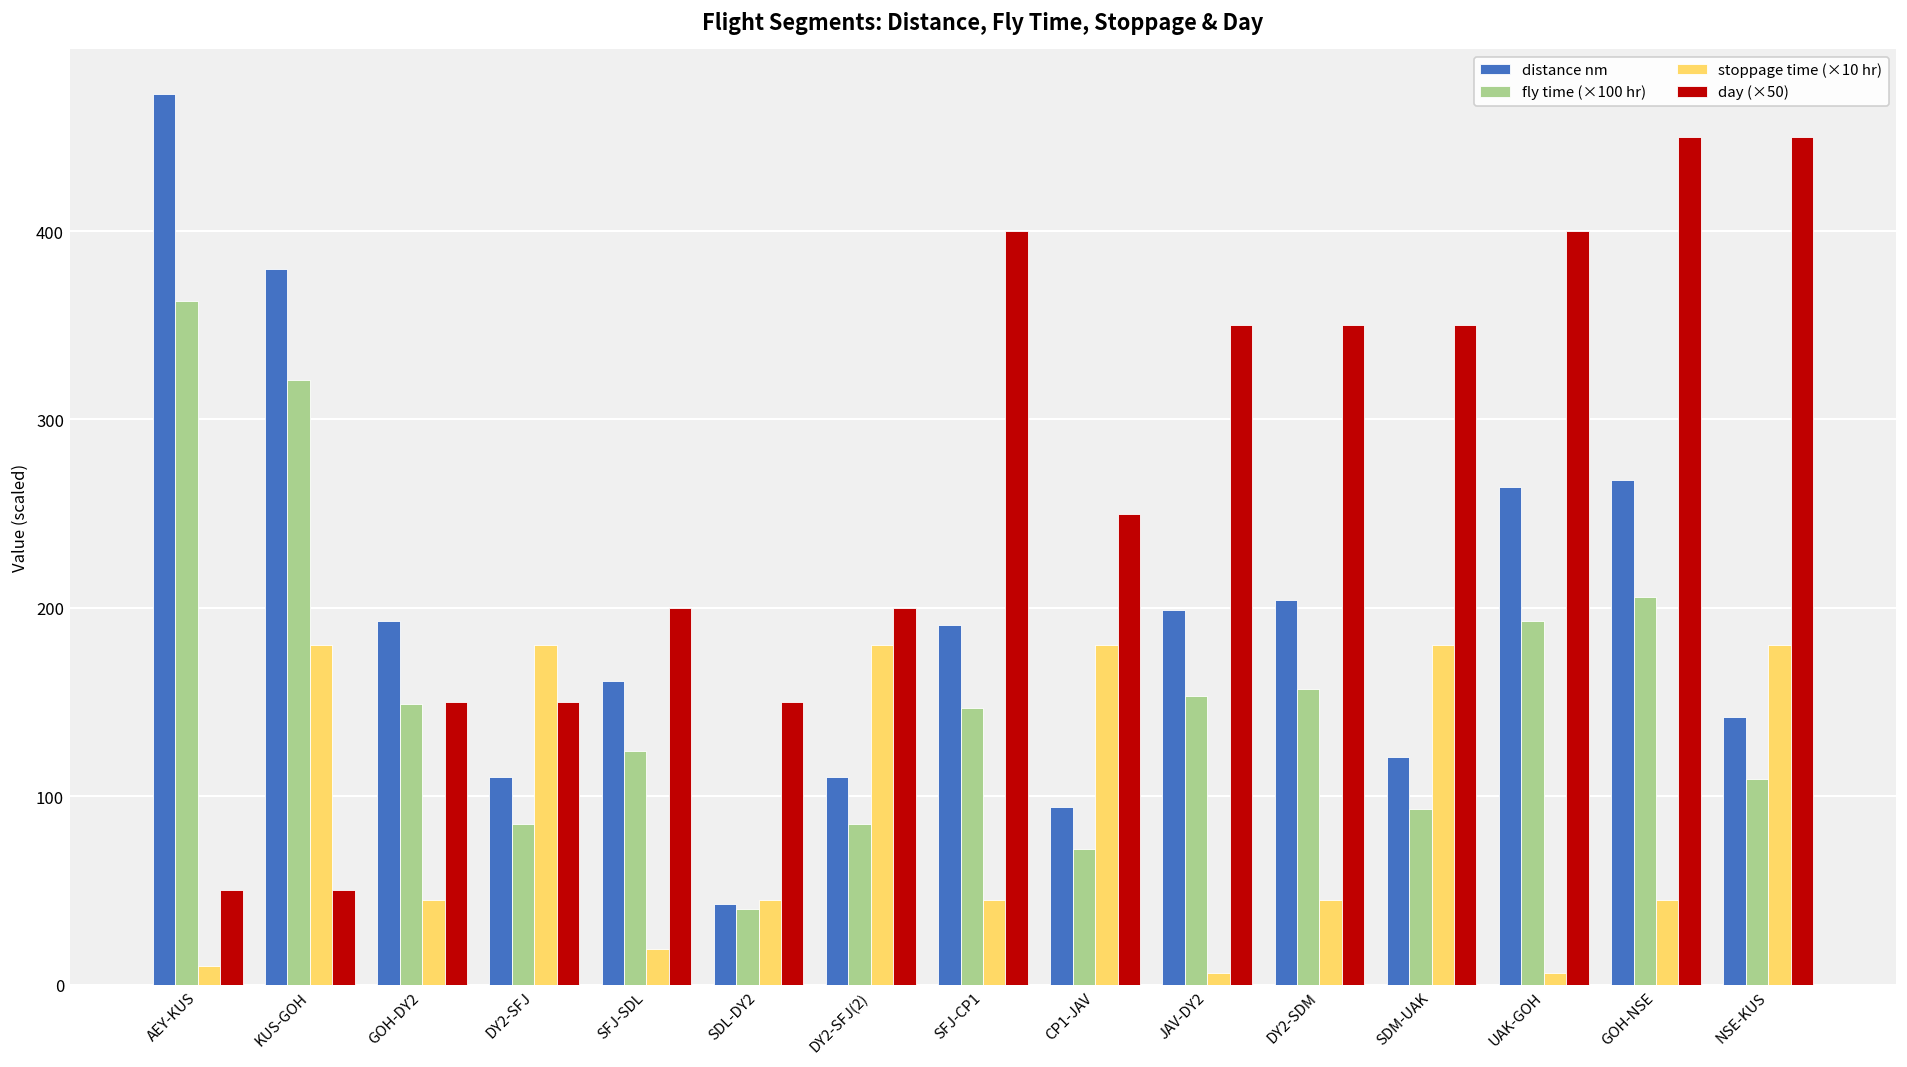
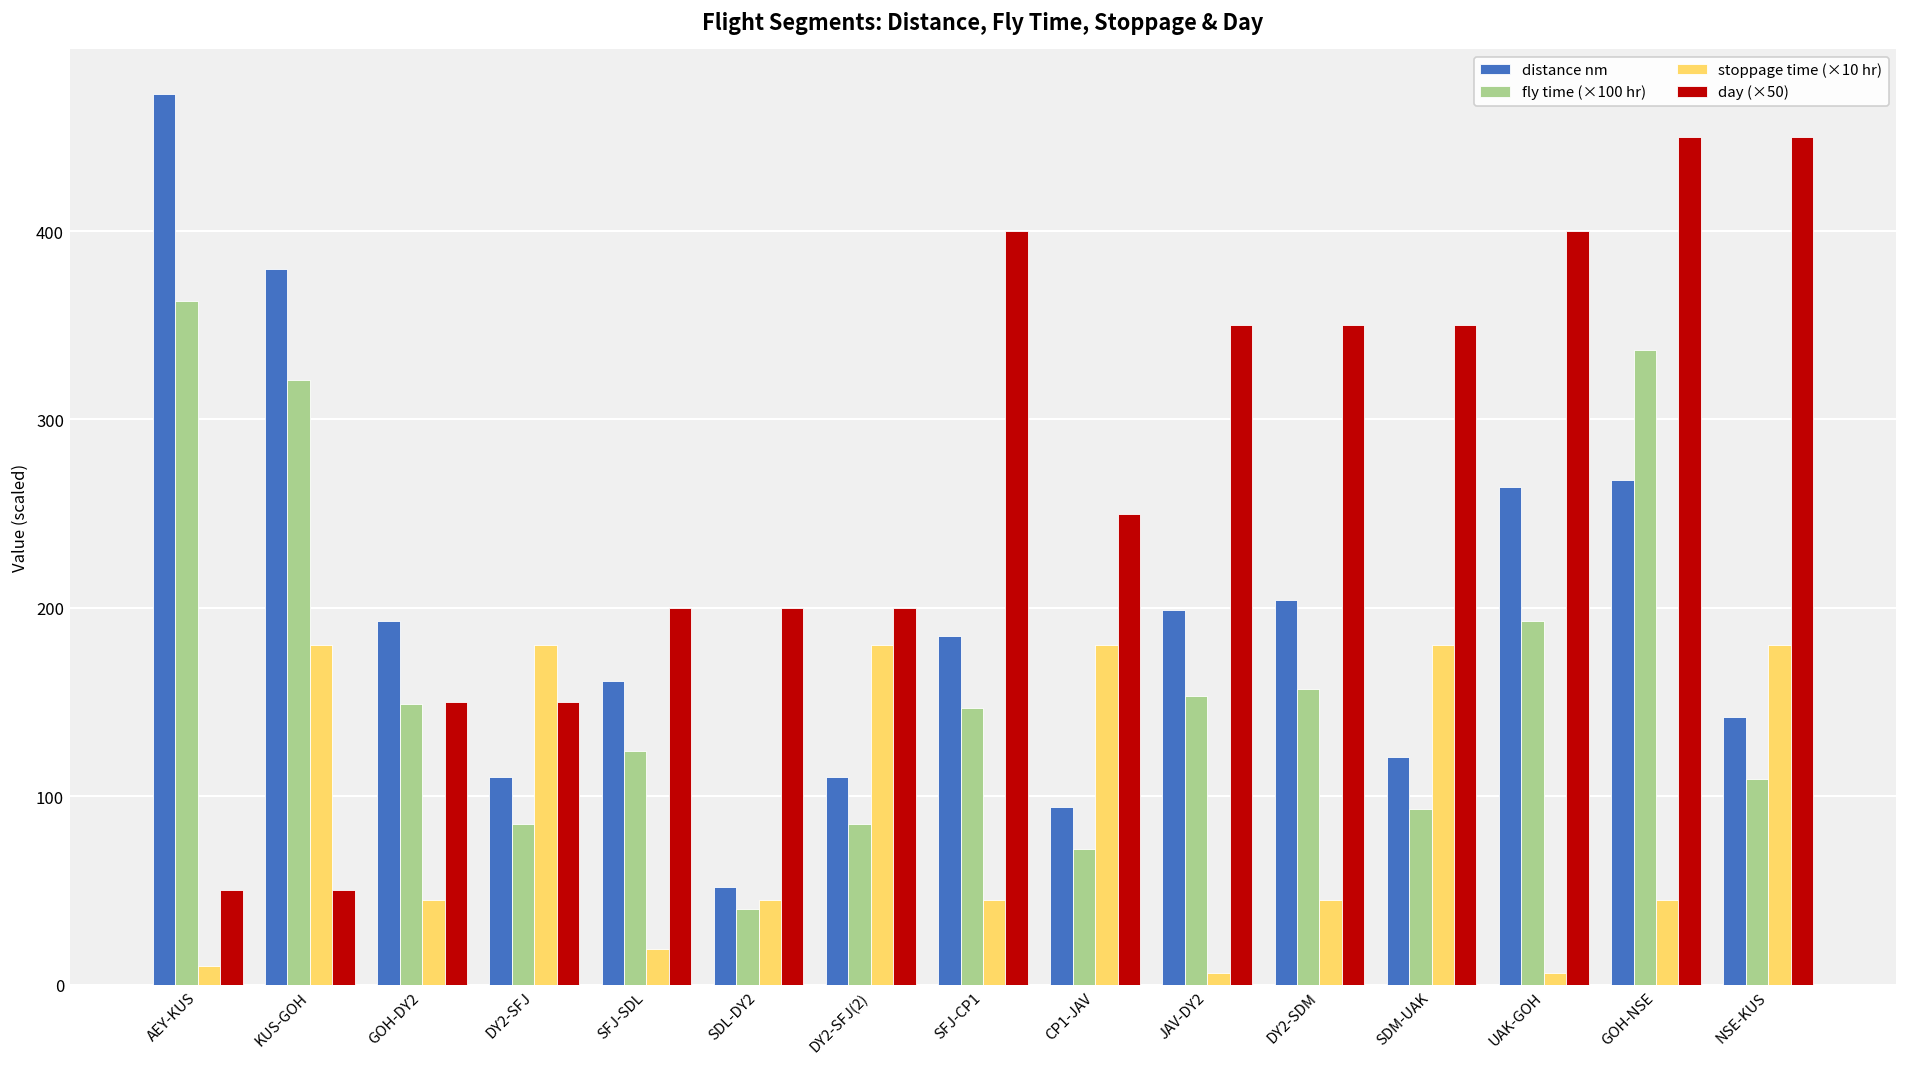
  {
    "distance nm": {
      "AEY-KUS": 473,
      "KUS-GOH": 380,
      "GOH-DY2": 193,
      "DY2-SFJ": 110,
      "SFJ-SDL": 161,
-     "SDL-DY2": 43,
+     "SDL-DY2": 52,
      "DY2-SFJ(2)": 110,
-     "SFJ-CP1": 191,
+     "SFJ-CP1": 185,
      "CP1-JAV": 94,
      "JAV-DY2": 199,
      "DY2-SDM": 204,
      "SDM-UAK": 121,
      "UAK-GOH": 264,
      "GOH-NSE": 268,
      "NSE-KUS": 142
    },
    "fly time (×100 hr)": {
      "AEY-KUS": 363,
      "KUS-GOH": 321,
      "GOH-DY2": 149,
      "DY2-SFJ": 85,
      "SFJ-SDL": 124,
      "SDL-DY2": 40,
      "DY2-SFJ(2)": 85,
      "SFJ-CP1": 147,
      "CP1-JAV": 72,
      "JAV-DY2": 153,
      "DY2-SDM": 157,
      "SDM-UAK": 93,
      "UAK-GOH": 193,
-     "GOH-NSE": 206,
+     "GOH-NSE": 337,
      "NSE-KUS": 109
    },
    "stoppage time (×10 hr)": {
      "AEY-KUS": 10,
      "KUS-GOH": 180,
      "GOH-DY2": 45,
      "DY2-SFJ": 180,
      "SFJ-SDL": 19,
      "SDL-DY2": 45,
      "DY2-SFJ(2)": 180,
      "SFJ-CP1": 45,
      "CP1-JAV": 180,
      "JAV-DY2": 6,
      "DY2-SDM": 45,
      "SDM-UAK": 180,
      "UAK-GOH": 6,
      "GOH-NSE": 45,
      "NSE-KUS": 180
    },
    "day (×50)": {
      "AEY-KUS": 50,
      "KUS-GOH": 50,
      "GOH-DY2": 150,
      "DY2-SFJ": 150,
      "SFJ-SDL": 200,
-     "SDL-DY2": 150,
+     "SDL-DY2": 200,
      "DY2-SFJ(2)": 200,
      "SFJ-CP1": 400,
      "CP1-JAV": 250,
      "JAV-DY2": 350,
      "DY2-SDM": 350,
      "SDM-UAK": 350,
      "UAK-GOH": 400,
      "GOH-NSE": 450,
      "NSE-KUS": 450
    }
  }
